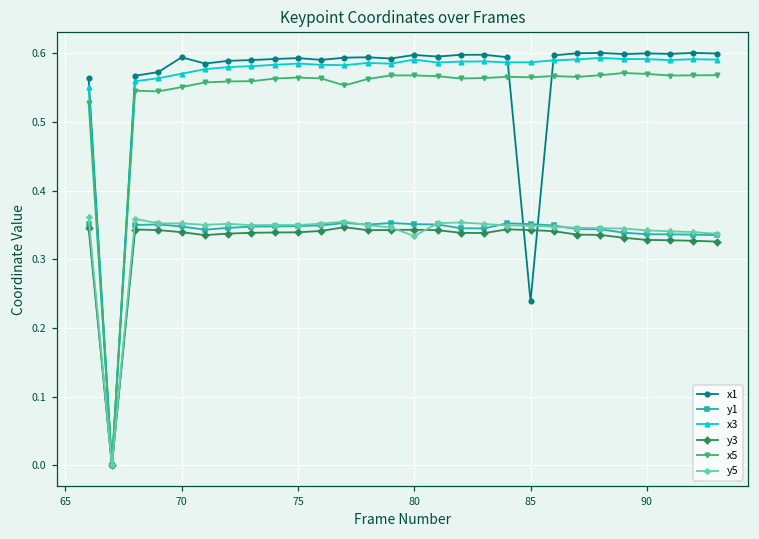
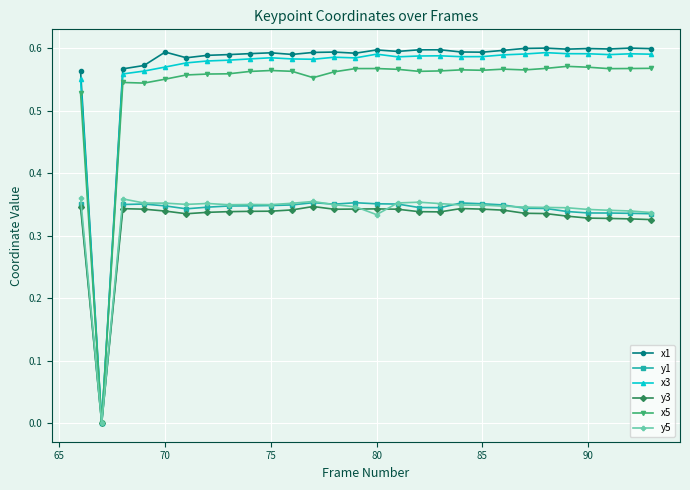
  {
    "x1": {
      "70": 0.59,
      "75": 0.59,
      "80": 0.60,
-     "85": 0.24,
+     "85": 0.59,
      "90": 0.60
    },
    "y5": {
      "70": 0.35,
      "80": 0.33,
      "90": 0.34
    }
  }
